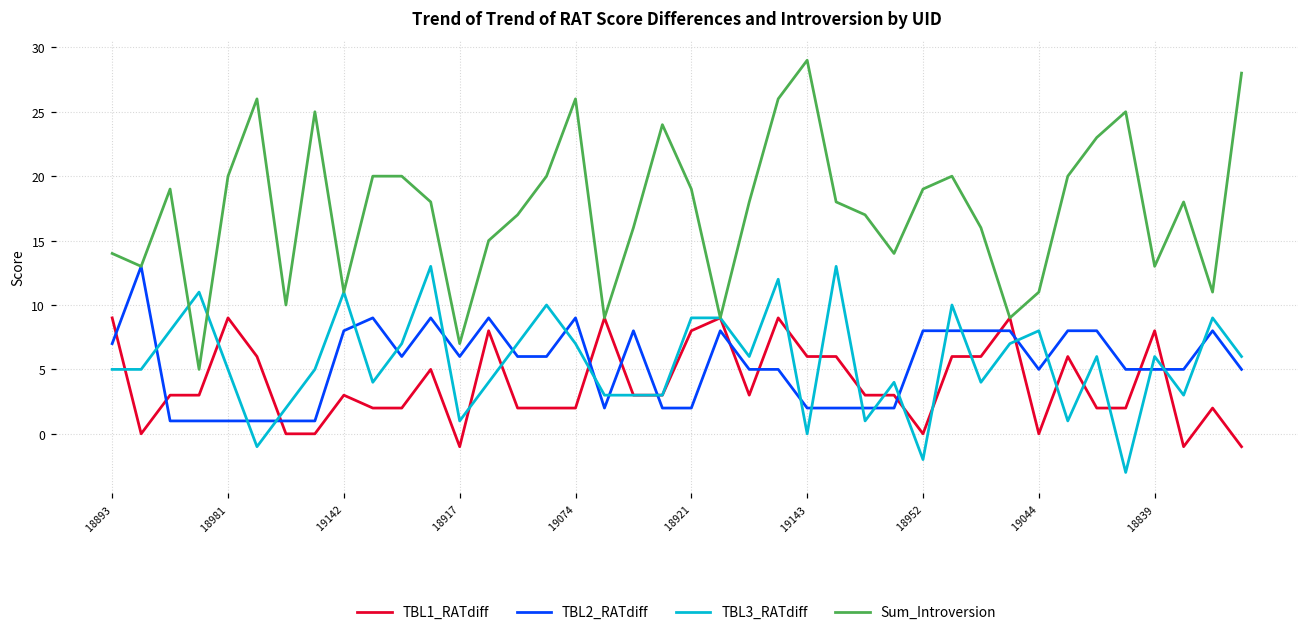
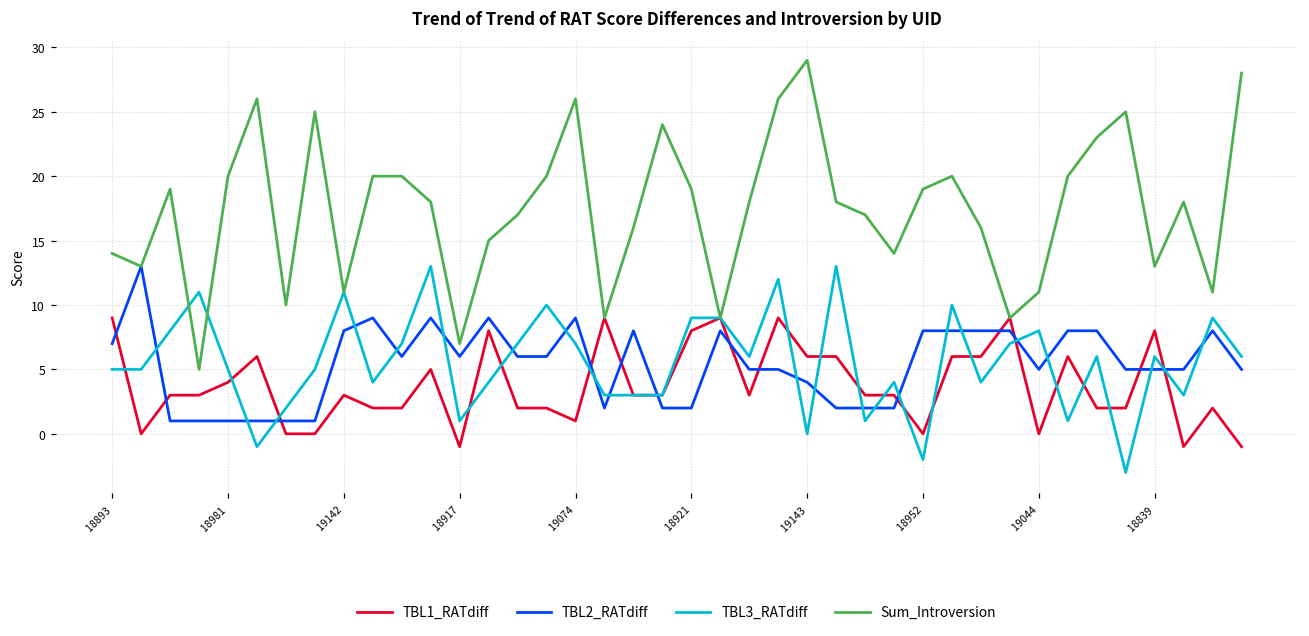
  {
    "TBL1_RATdiff": {
      "18893": 9,
-     "18981": 9,
+     "18981": 4,
      "19142": 3,
      "18917": -1,
-     "19074": 2,
+     "19074": 1,
      "18921": 8,
      "19143": 6,
      "18952": 0,
      "19044": 0,
      "18839": 8
    },
    "TBL2_RATdiff": {
      "18893": 7,
      "18981": 1,
      "19142": 8,
      "18917": 6,
      "19074": 9,
      "18921": 2,
-     "19143": 2,
+     "19143": 4,
      "18952": 8,
      "19044": 5,
      "18839": 5
    },
    "TBL3_RATdiff": {
      "18893": 5,
      "18981": 5,
      "18917": 1,
      "19074": 7,
      "18921": 9,
      "19143": 0,
      "18952": -2,
      "19044": 8,
      "18839": 6
    },
    "Sum_Introversion": {
      "18893": 14,
      "18981": 20,
      "18917": 7,
      "19074": 26,
      "18921": 19,
      "19143": 29,
      "18952": 19,
      "19044": 11,
      "18839": 13
    }
  }
